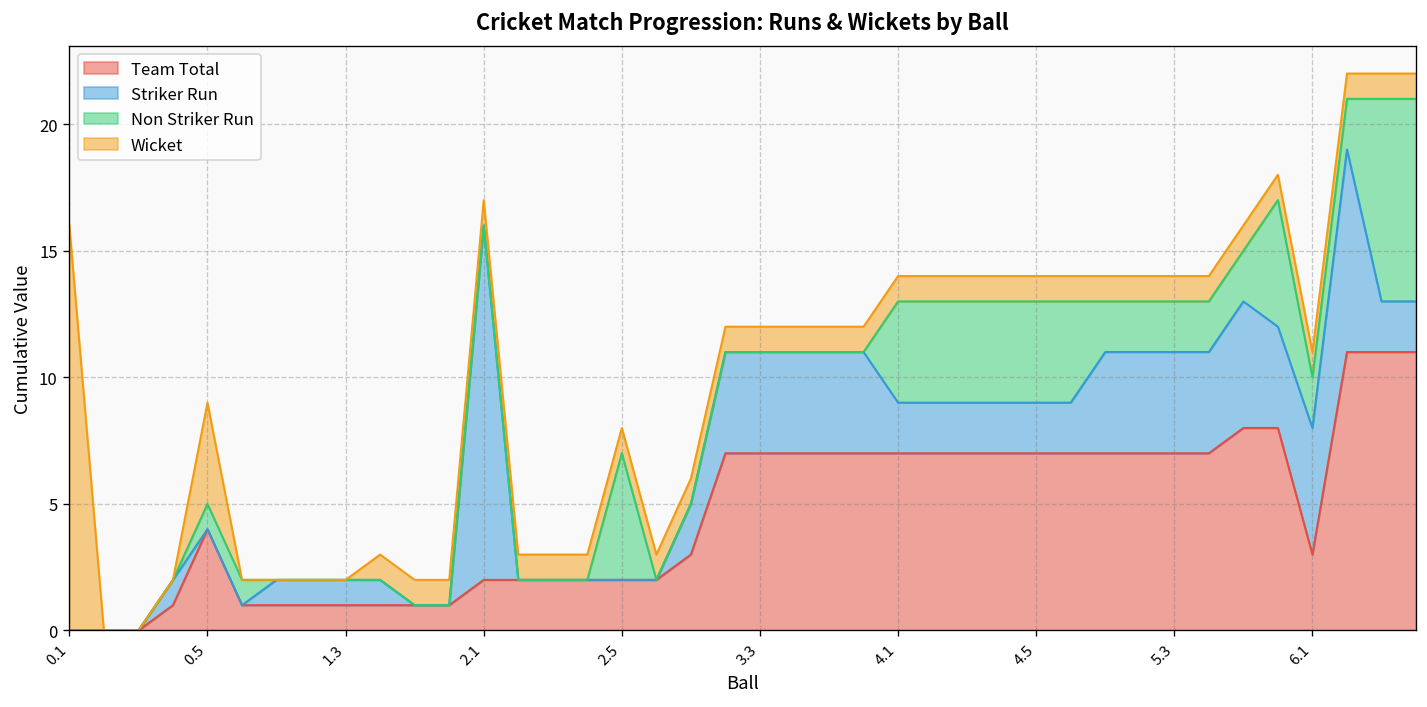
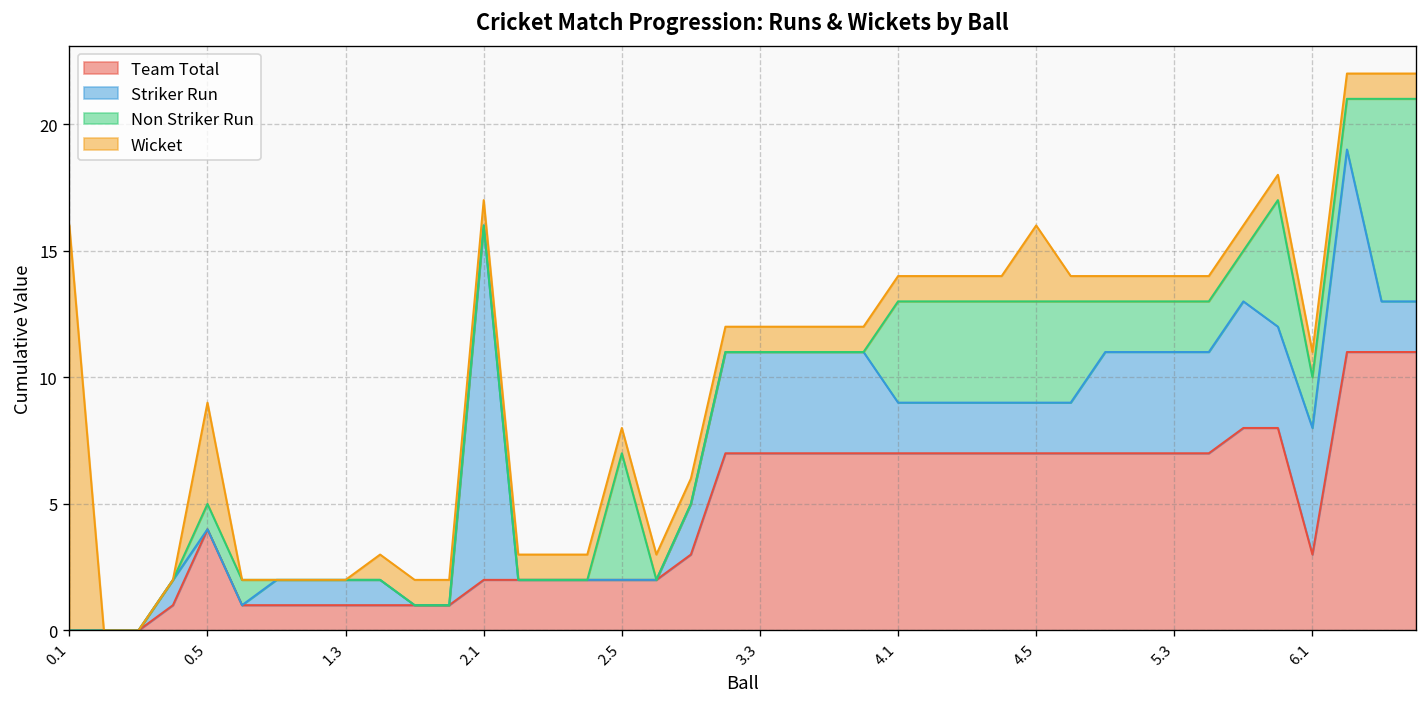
  {
    "Team Total": {
      "1.3": 1,
      "2.1": 2,
      "3.3": 7,
      "4.1": 7,
      "4.5": 7,
      "5.3": 7,
      "6.1": 3
    },
    "Striker Run": {
      "4.1": 2,
      "4.5": 2,
      "5.3": 4,
      "6.1": 5
    },
    "Non Striker Run": {
      "0.5": 1,
      "2.5": 5,
      "4.1": 4,
      "4.5": 4,
      "5.3": 2,
      "6.1": 2
    },
    "Wicket": {
      "0.1": 16,
      "0.5": 4,
      "2.1": 1,
      "2.5": 1,
      "3.3": 1,
      "4.1": 1,
-     "4.5": 1,
+     "4.5": 3,
      "5.3": 1,
      "6.1": 1
    }
  }
